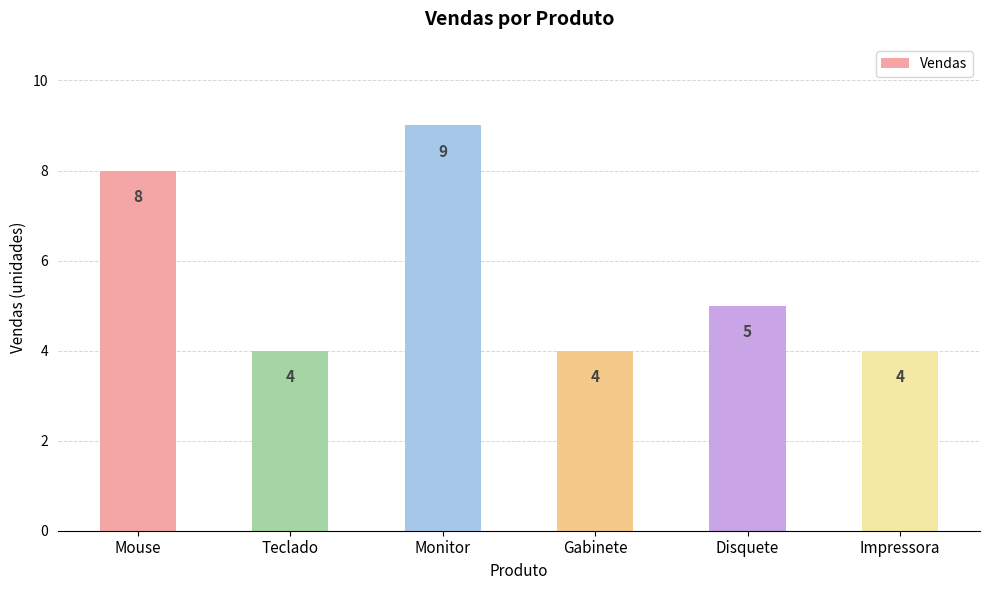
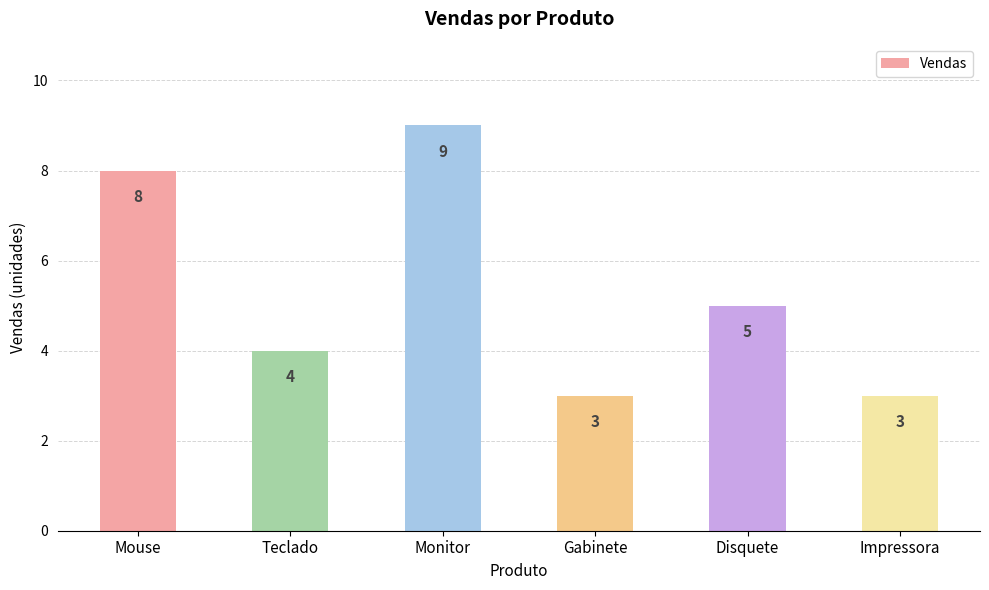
  {
    "Mouse": 8,
    "Teclado": 4,
    "Monitor": 9,
-   "Gabinete": 4,
+   "Gabinete": 3,
    "Disquete": 5,
-   "Impressora": 4
+   "Impressora": 3
  }
